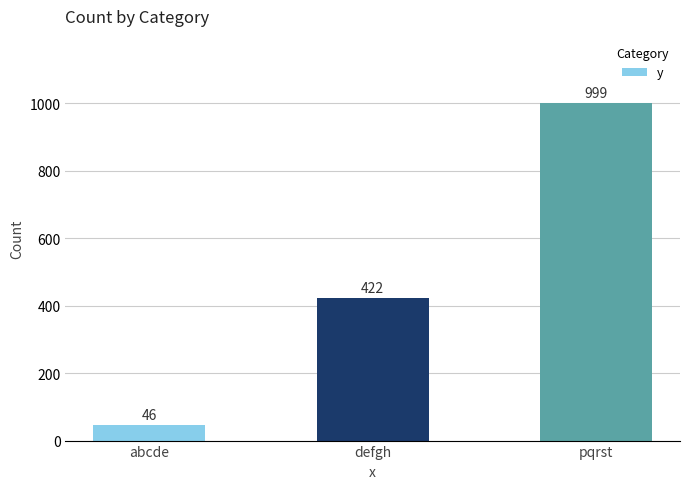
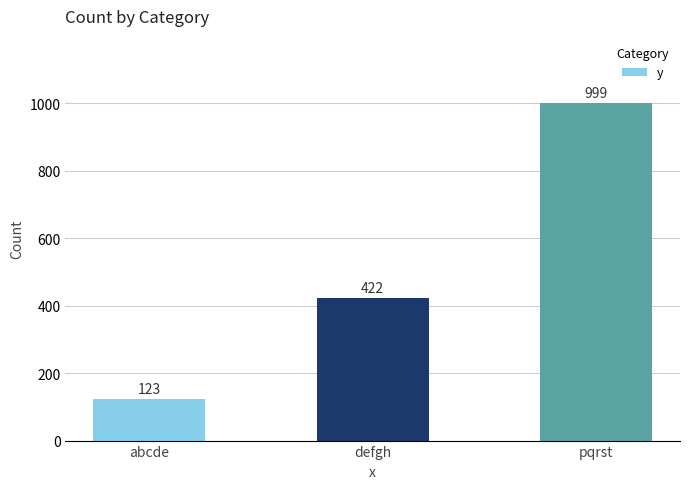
  {
-   "abcde": 46,
+   "abcde": 123,
    "defgh": 422,
    "pqrst": 999
  }
